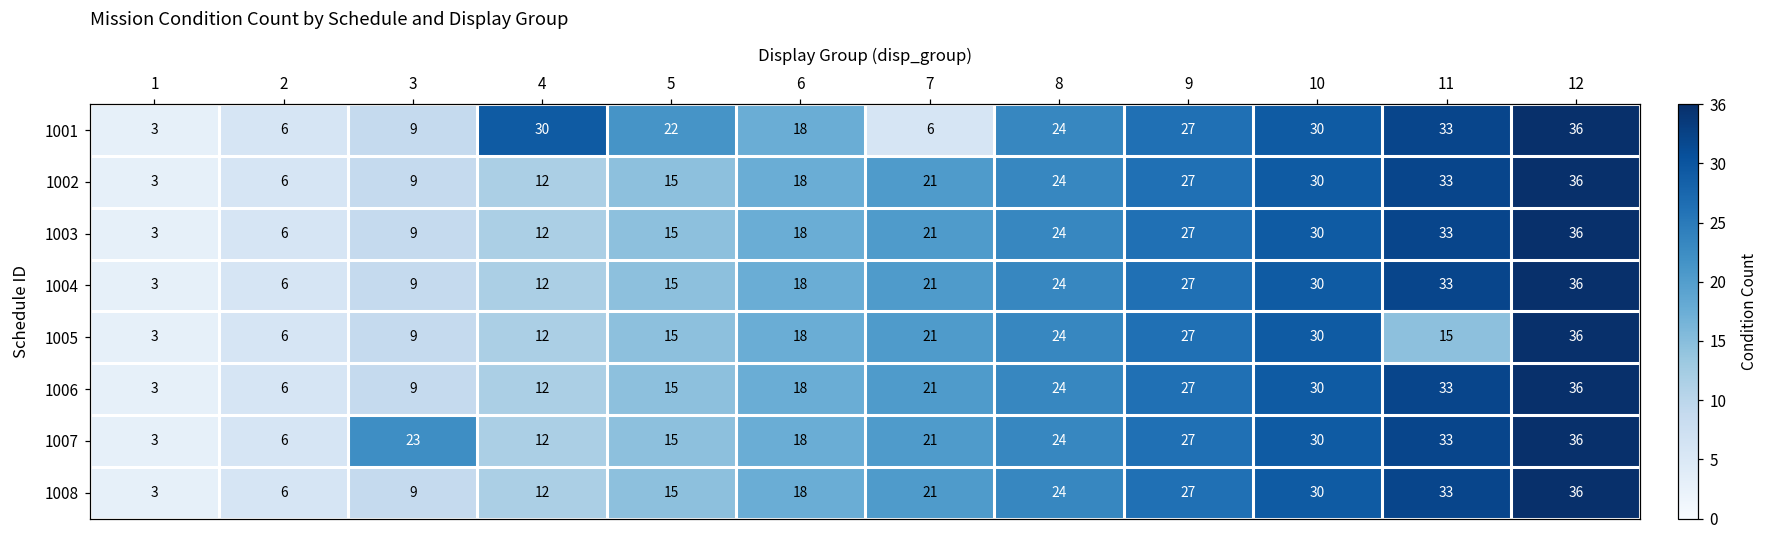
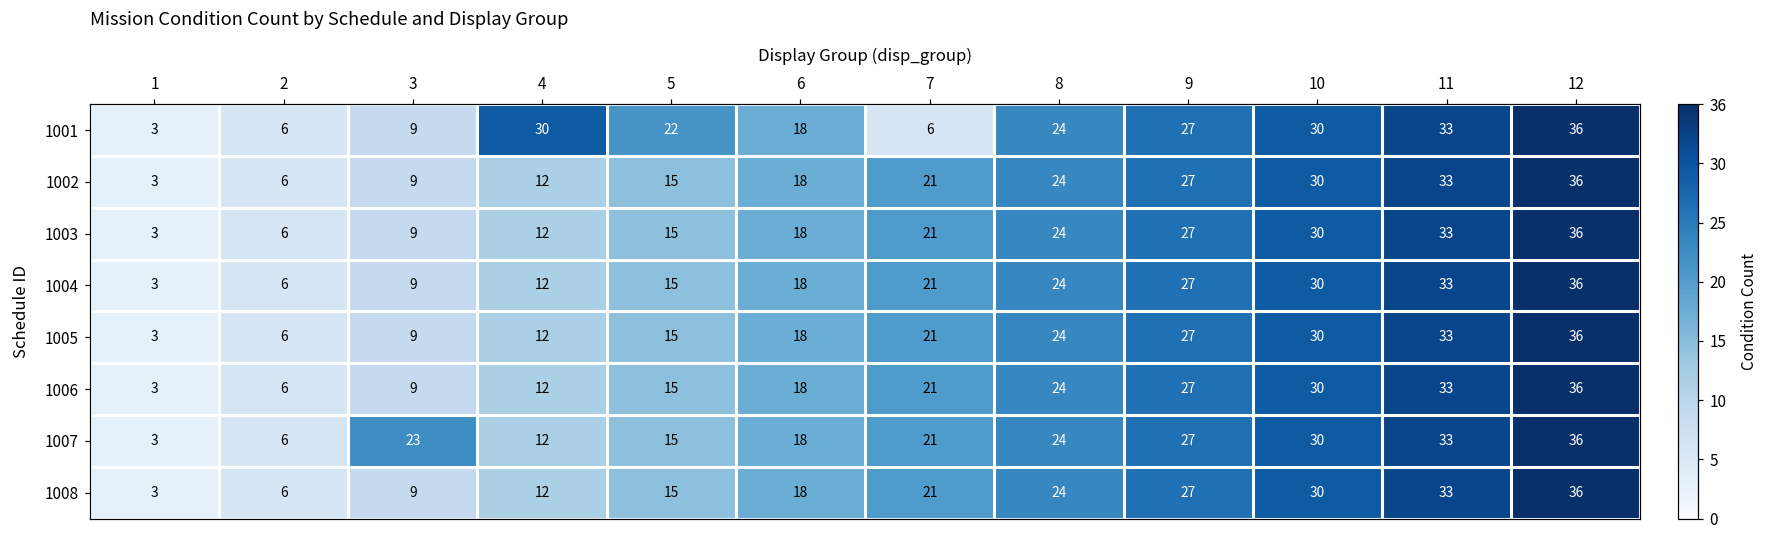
  {
    "1001": {
      "1": 3,
      "2": 6,
      "3": 9,
      "4": 30,
      "5": 22,
      "6": 18,
      "7": 6,
      "8": 24,
      "9": 27,
      "10": 30,
      "11": 33,
      "12": 36
    },
    "1002": {
      "1": 3,
      "2": 6,
      "3": 9,
      "4": 12,
      "5": 15,
      "6": 18,
      "7": 21,
      "8": 24,
      "9": 27,
      "10": 30,
      "11": 33,
      "12": 36
    },
    "1003": {
      "1": 3,
      "2": 6,
      "3": 9,
      "4": 12,
      "5": 15,
      "6": 18,
      "7": 21,
      "8": 24,
      "9": 27,
      "10": 30,
      "11": 33,
      "12": 36
    },
    "1004": {
      "1": 3,
      "2": 6,
      "3": 9,
      "4": 12,
      "5": 15,
      "6": 18,
      "7": 21,
      "8": 24,
      "9": 27,
      "10": 30,
      "11": 33,
      "12": 36
    },
    "1005": {
      "1": 3,
      "2": 6,
      "3": 9,
      "4": 12,
      "5": 15,
      "6": 18,
      "7": 21,
      "8": 24,
      "9": 27,
      "10": 30,
-     "11": 15,
+     "11": 33,
      "12": 36
    },
    "1006": {
      "1": 3,
      "2": 6,
      "3": 9,
      "4": 12,
      "5": 15,
      "6": 18,
      "7": 21,
      "8": 24,
      "9": 27,
      "10": 30,
      "11": 33,
      "12": 36
    },
    "1007": {
      "1": 3,
      "2": 6,
      "3": 23,
      "4": 12,
      "5": 15,
      "6": 18,
      "7": 21,
      "8": 24,
      "9": 27,
      "10": 30,
      "11": 33,
      "12": 36
    },
    "1008": {
      "1": 3,
      "2": 6,
      "3": 9,
      "4": 12,
      "5": 15,
      "6": 18,
      "7": 21,
      "8": 24,
      "9": 27,
      "10": 30,
      "11": 33,
      "12": 36
    }
  }
